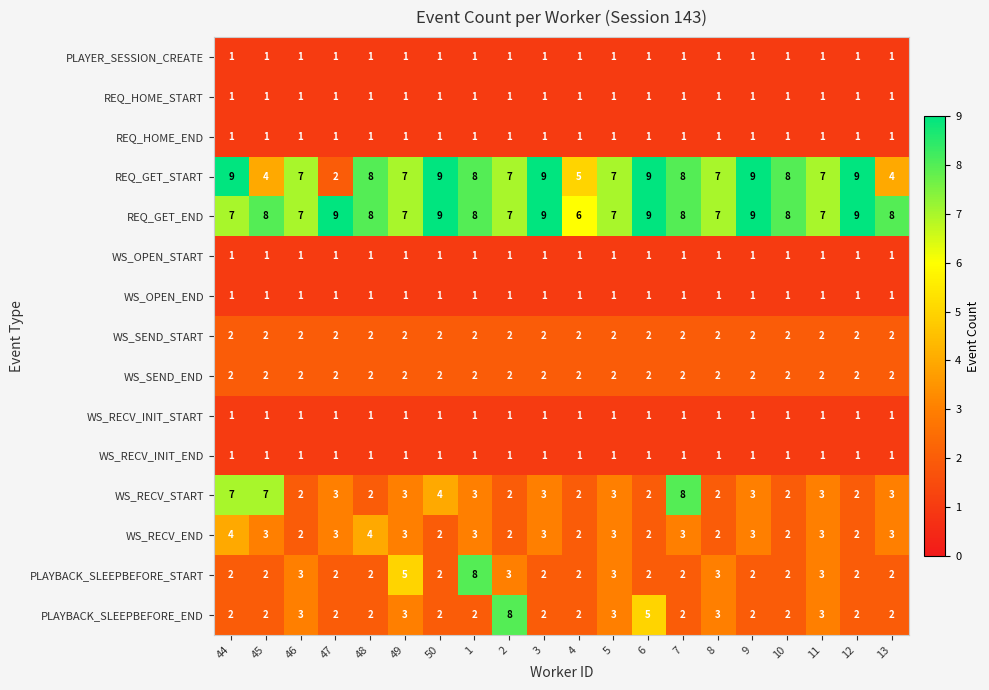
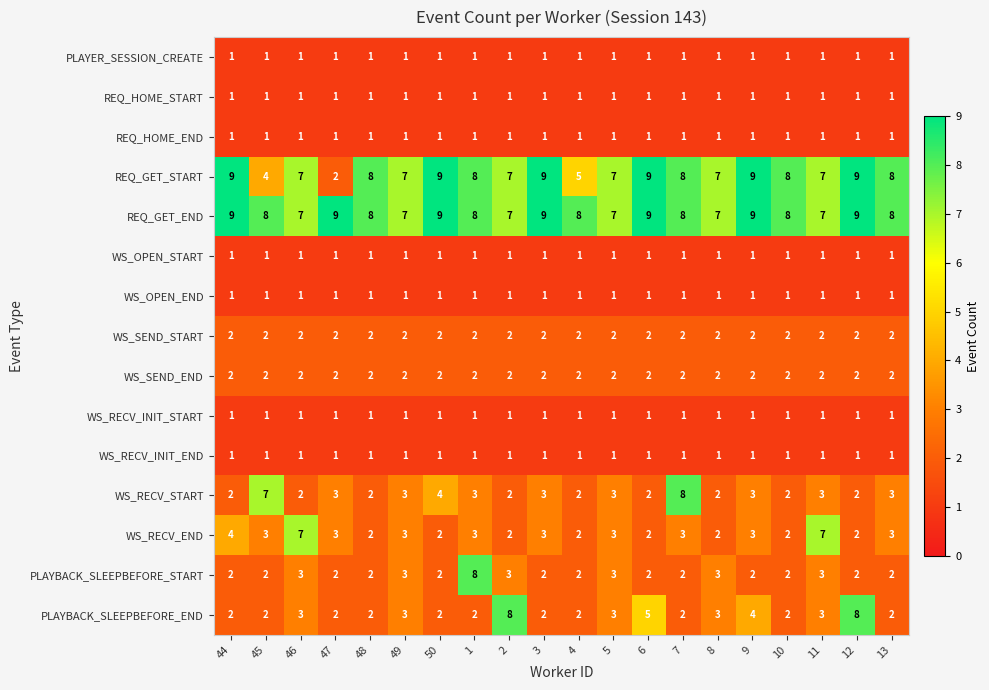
  {
    "REQ_GET_START": {
      "44": 9,
      "45": 4,
      "46": 7,
      "47": 2,
      "48": 8,
      "49": 7,
      "50": 9,
      "1": 8,
      "2": 7,
      "3": 9,
      "4": 5,
      "5": 7,
      "6": 9,
      "7": 8,
      "8": 7,
      "9": 9,
      "10": 8,
      "11": 7,
      "12": 9,
-     "13": 4
+     "13": 8
    },
    "REQ_GET_END": {
-     "44": 7,
+     "44": 9,
      "45": 8,
      "46": 7,
      "47": 9,
      "48": 8,
      "49": 7,
      "50": 9,
      "1": 8,
      "2": 7,
      "3": 9,
-     "4": 6,
+     "4": 8,
      "5": 7,
      "6": 9,
      "7": 8,
      "8": 7,
      "9": 9,
      "10": 8,
      "11": 7,
      "12": 9,
      "13": 8
    },
    "WS_RECV_START": {
-     "44": 7,
+     "44": 2,
      "45": 7,
      "46": 2,
      "47": 3,
      "48": 2,
      "49": 3,
      "50": 4,
      "1": 3,
      "2": 2,
      "3": 3,
      "4": 2,
      "5": 3,
      "6": 2,
      "7": 8,
      "8": 2,
      "9": 3,
      "10": 2,
      "11": 3,
      "12": 2,
      "13": 3
    },
    "WS_RECV_END": {
      "44": 4,
      "45": 3,
-     "46": 2,
+     "46": 7,
      "47": 3,
-     "48": 4,
+     "48": 2,
      "49": 3,
      "50": 2,
      "1": 3,
      "2": 2,
      "3": 3,
      "4": 2,
      "5": 3,
      "6": 2,
      "7": 3,
      "8": 2,
      "9": 3,
      "10": 2,
-     "11": 3,
+     "11": 7,
      "12": 2,
      "13": 3
    },
    "PLAYBACK_SLEEPBEFORE_START": {
      "44": 2,
      "45": 2,
      "46": 3,
      "47": 2,
      "48": 2,
-     "49": 5,
+     "49": 3,
      "50": 2,
      "1": 8,
      "2": 3,
      "3": 2,
      "4": 2,
      "5": 3,
      "6": 2,
      "7": 2,
      "8": 3,
      "9": 2,
      "10": 2,
      "11": 3,
      "12": 2,
      "13": 2
    },
    "PLAYBACK_SLEEPBEFORE_END": {
      "44": 2,
      "45": 2,
      "46": 3,
      "47": 2,
      "48": 2,
      "49": 3,
      "50": 2,
      "1": 2,
      "2": 8,
      "3": 2,
      "4": 2,
      "5": 3,
      "6": 5,
      "7": 2,
      "8": 3,
-     "9": 2,
+     "9": 4,
      "10": 2,
      "11": 3,
-     "12": 2,
+     "12": 8,
      "13": 2
    }
  }
